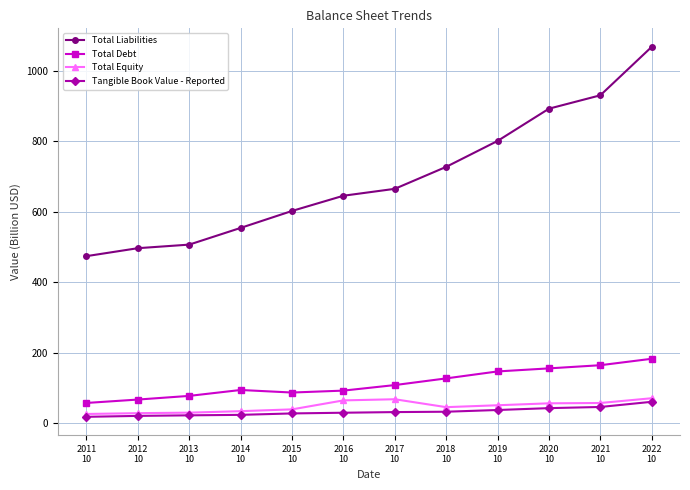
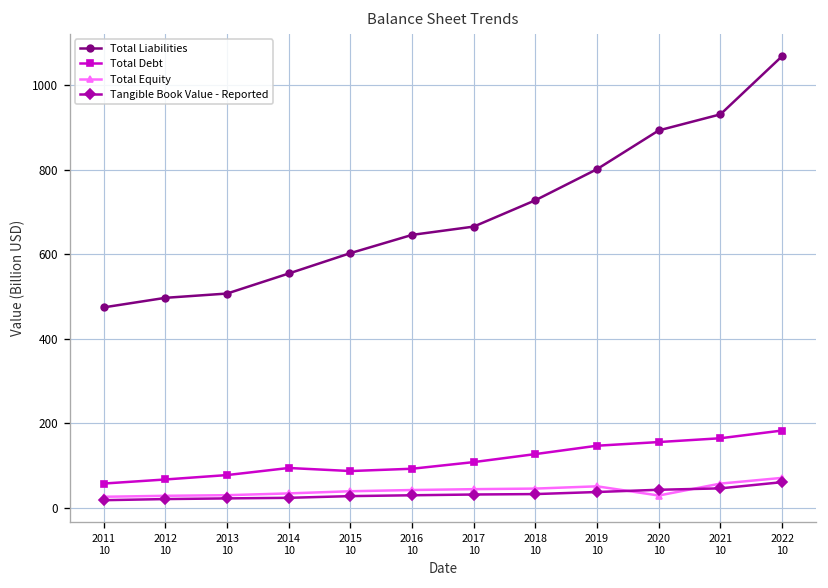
  {
    "Total Equity": {
      "2011 10": 30,
      "2012 10": 30,
      "2013 10": 30,
      "2014 10": 30,
      "2015 10": 40,
-     "2016 10": 60,
-     "2017 10": 70,
+     "2016 10": 40,
+     "2017 10": 40,
      "2018 10": 50,
      "2019 10": 50,
-     "2020 10": 60,
+     "2020 10": 30,
      "2021 10": 60,
      "2022 10": 70
    }
  }
